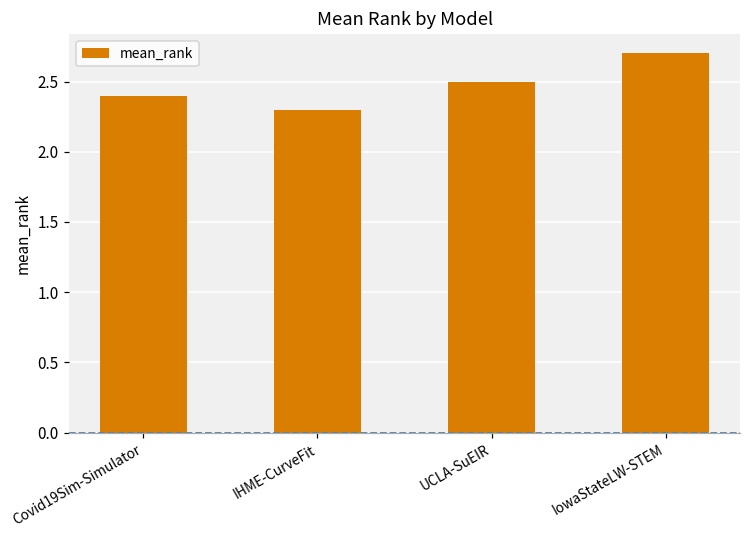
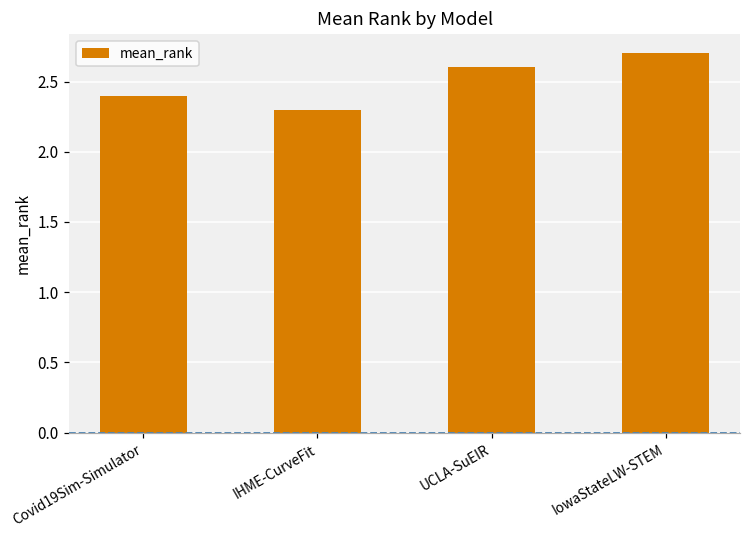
  {
    "Covid19Sim-Simulator": 2.4,
    "IHME-CurveFit": 2.3,
-   "UCLA-SuEIR": 2.5,
+   "UCLA-SuEIR": 2.6,
    "IowaStateLW-STEM": 2.7
  }
